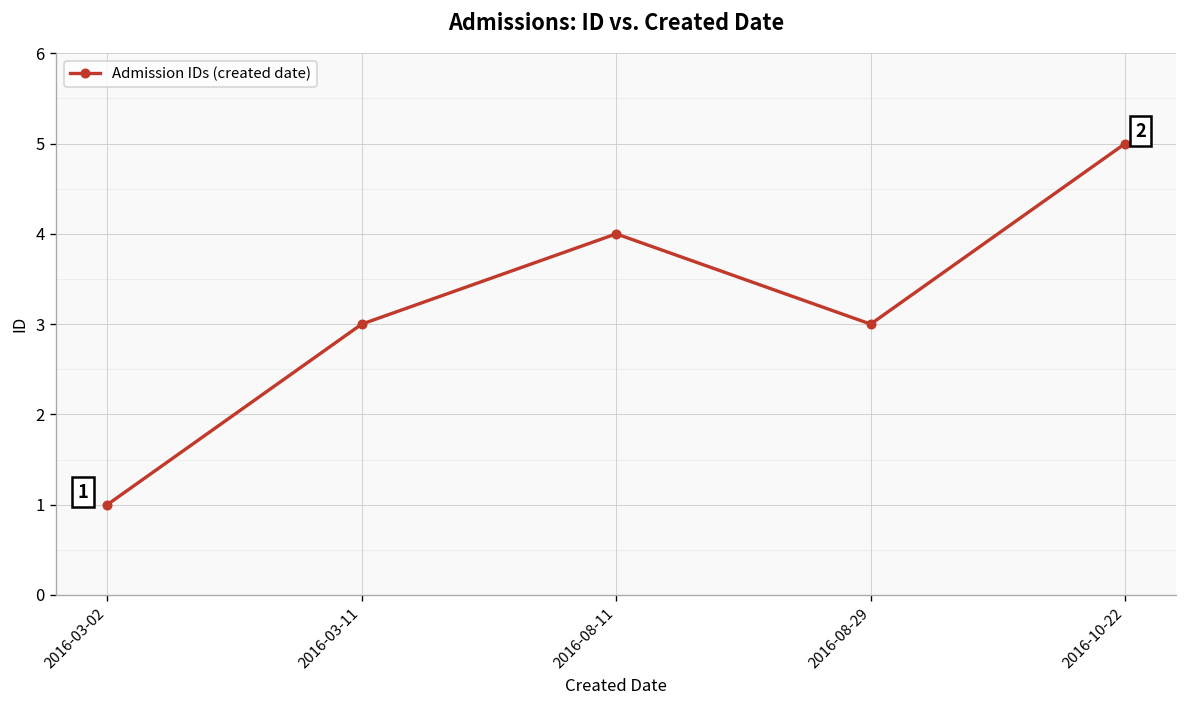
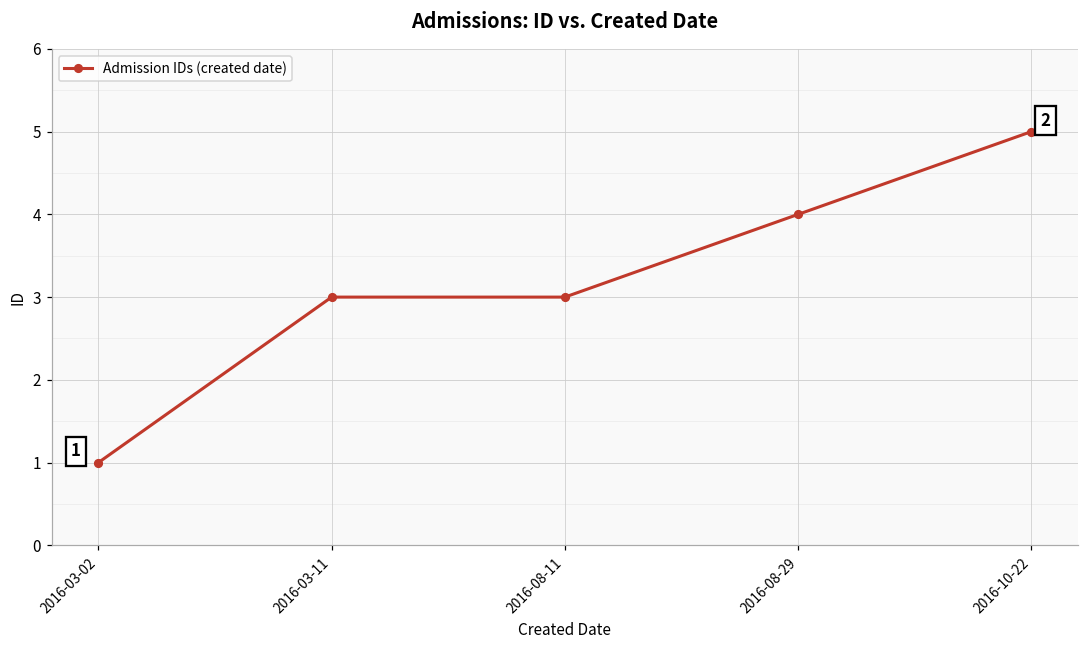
  {
    "2016-03-11": 3,
-   "2016-08-11": 4,
-   "2016-08-29": 3
+   "2016-08-11": 3,
+   "2016-08-29": 4
  }
